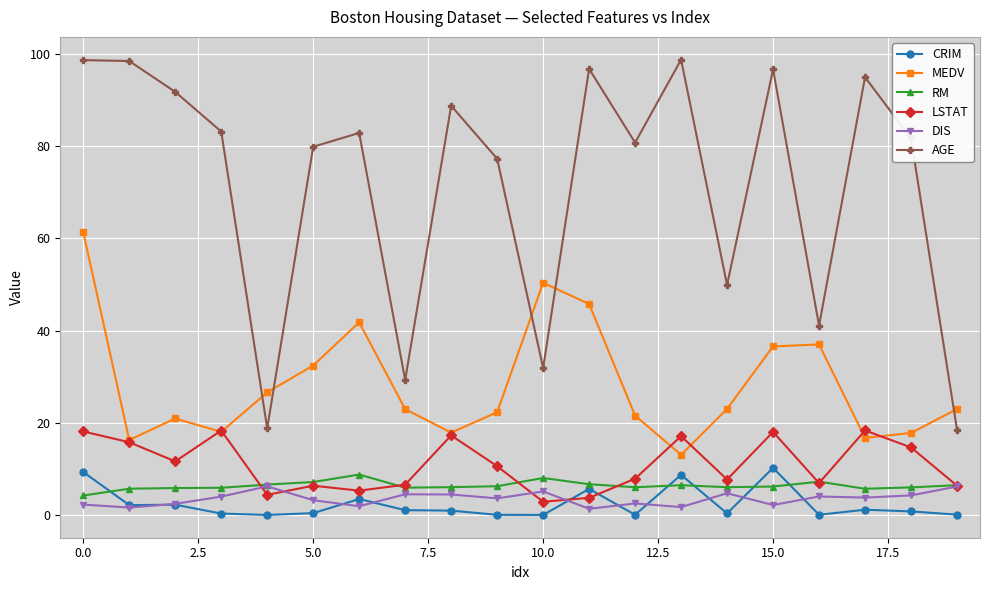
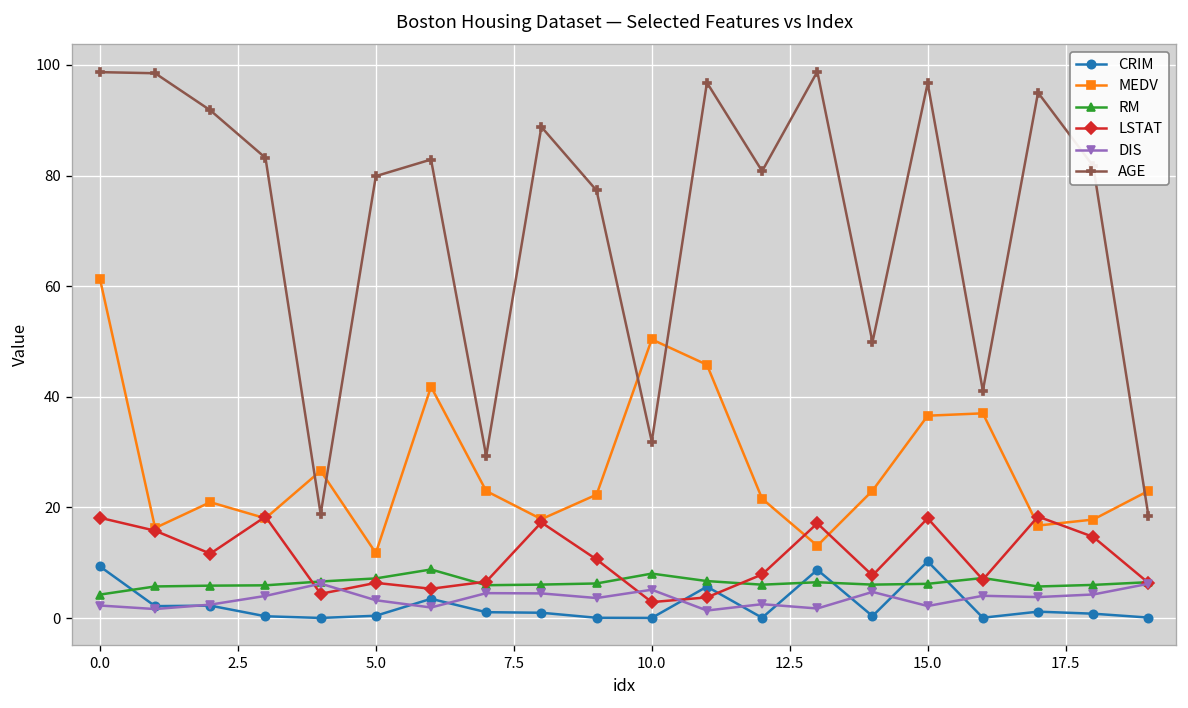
  {
    "CRIM": {
      "0.0": 9,
      "5.0": 0,
      "10.0": 0,
      "15.0": 10
    },
    "MEDV": {
      "0.0": 61,
-     "5.0": 32,
+     "5.0": 12,
      "10.0": 50,
      "15.0": 37
    },
    "RM": {
      "0.0": 4,
      "5.0": 7,
      "10.0": 8,
      "15.0": 6
    },
    "LSTAT": {
      "0.0": 18,
      "5.0": 6,
      "10.0": 3,
      "15.0": 18
    },
    "DIS": {
      "0.0": 2,
      "5.0": 3,
      "10.0": 5,
      "15.0": 2
    },
    "AGE": {
      "0.0": 99,
      "5.0": 80,
      "10.0": 32,
      "15.0": 97
    }
  }
